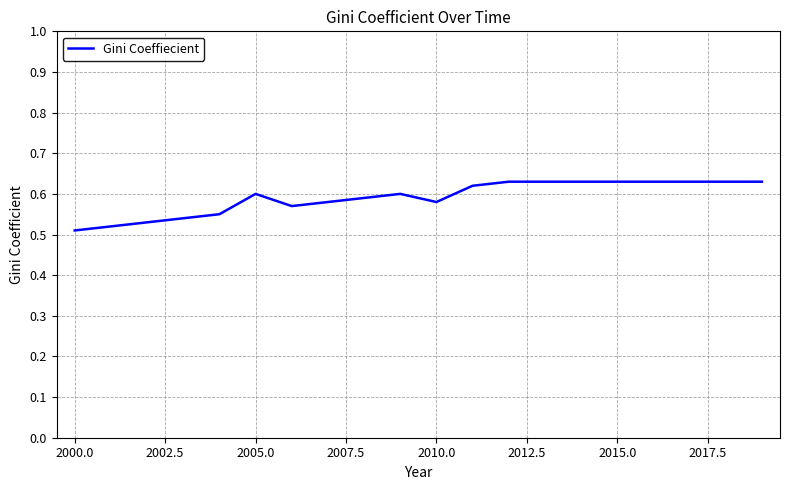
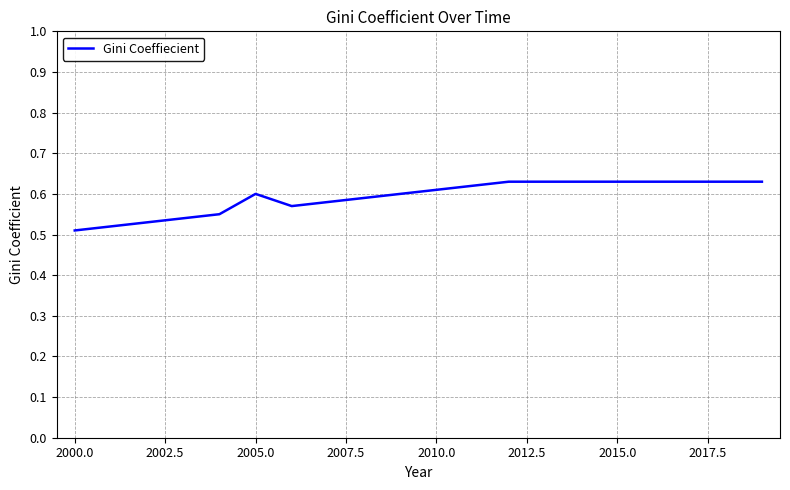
  {
    "2000.0": 0.51,
    "2005.0": 0.60,
-   "2010.0": 0.58,
+   "2010.0": 0.61,
    "2015.0": 0.63
  }
